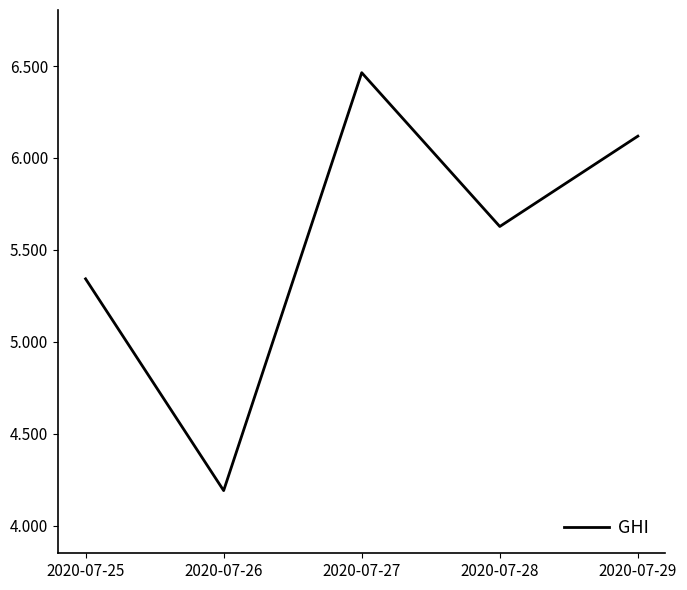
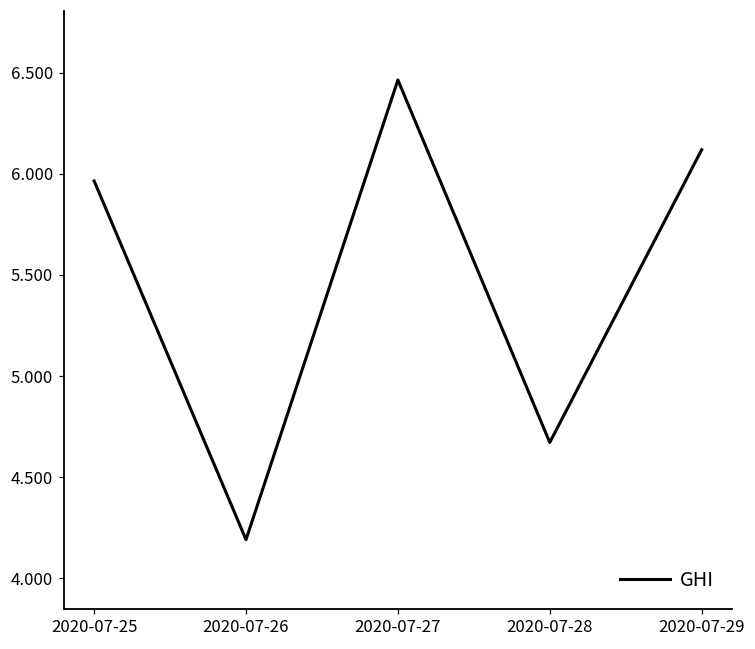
  {
-   "2020-07-25": 5.34,
+   "2020-07-25": 5.96,
    "2020-07-26": 4.19,
    "2020-07-27": 6.46,
-   "2020-07-28": 5.63,
+   "2020-07-28": 4.67,
    "2020-07-29": 6.12
  }
